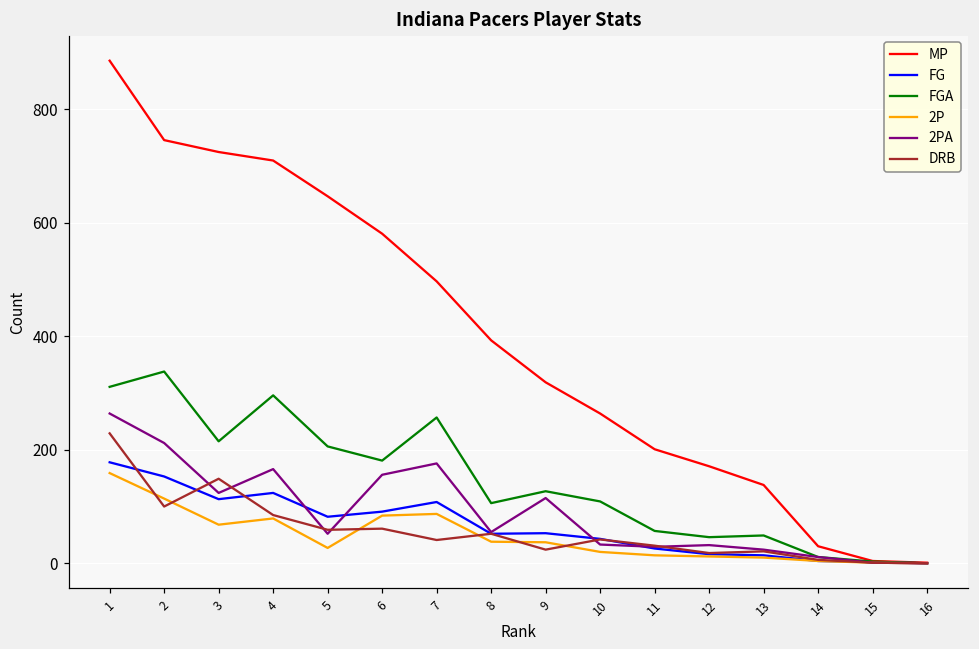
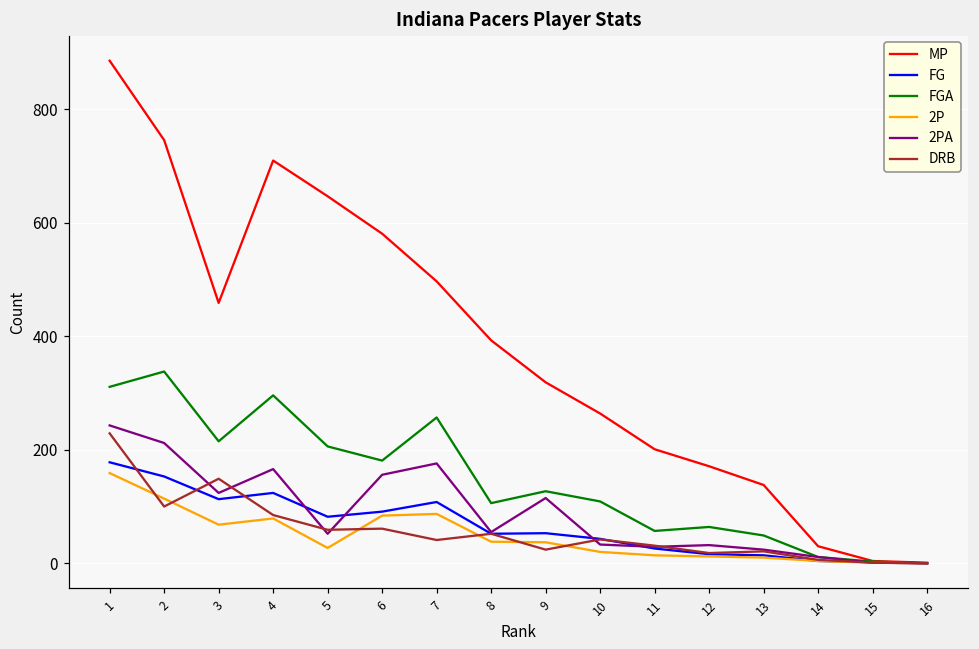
  {
    "MP": {
      "1": 890,
      "2": 750,
-     "3": 730,
+     "3": 460,
      "4": 710,
      "5": 650,
      "6": 580,
      "7": 500,
      "8": 390,
      "9": 320,
      "10": 260,
      "11": 200,
      "12": 170,
      "13": 140,
      "14": 30
    },
    "FG": {
      "1": 180,
      "2": 150,
      "3": 110,
      "4": 120,
      "5": 80,
      "6": 90,
      "7": 110,
      "9": 50
    },
    "FGA": {
      "1": 310,
      "2": 340,
      "3": 220,
      "4": 300,
      "5": 210,
      "6": 180,
      "7": 260,
      "8": 110,
      "9": 130,
      "10": 110,
      "11": 60,
-     "12": 50,
+     "12": 60,
      "13": 50
    },
    "2P": {
      "1": 160,
      "2": 110,
      "3": 70,
      "4": 80,
      "5": 30,
      "6": 80,
      "7": 90,
      "8": 40,
      "9": 40,
      "10": 20,
      "11": 10
    },
    "2PA": {
-     "1": 260,
+     "1": 240,
      "2": 210,
      "3": 120,
      "4": 170,
      "5": 50,
      "6": 160,
      "7": 180,
      "9": 120,
      "10": 30,
      "12": 30
    },
    "DRB": {
      "1": 230,
      "2": 100,
      "3": 150,
      "4": 90,
      "5": 60,
      "6": 60,
      "7": 40,
      "9": 20
    }
  }
